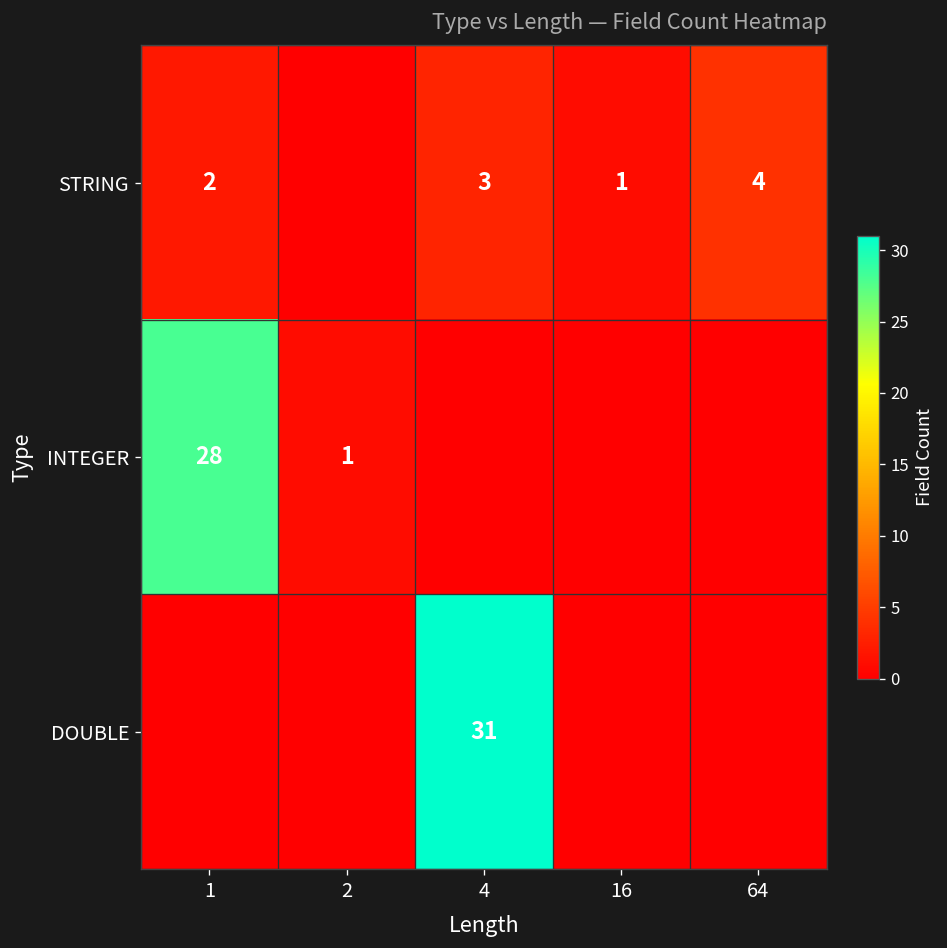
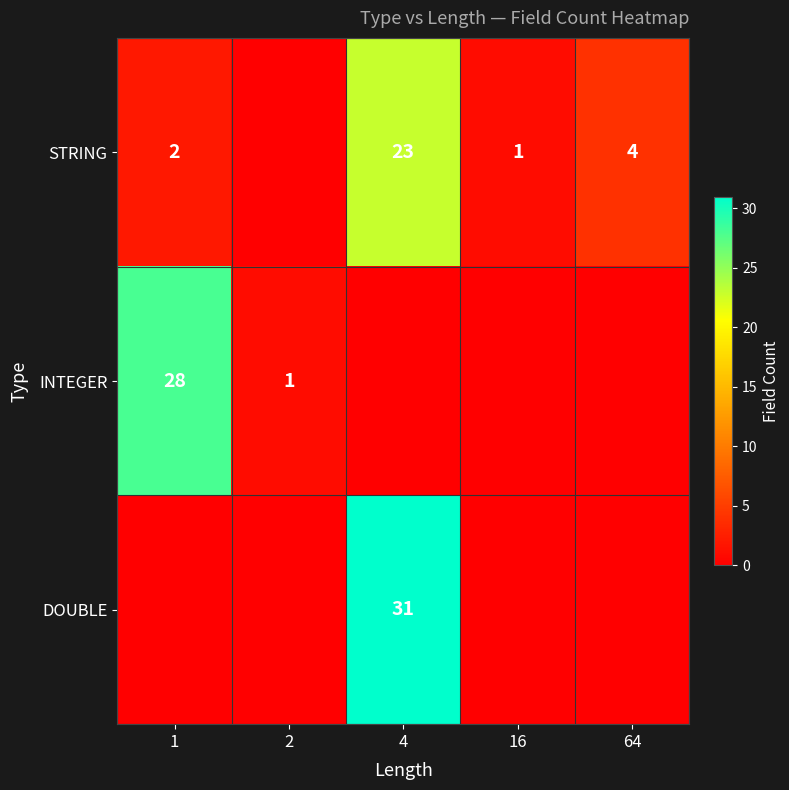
  {
    "STRING": {
      "1": 2,
-     "4": 3,
+     "4": 23,
      "16": 1,
      "64": 4
    },
    "INTEGER": {
      "1": 28,
      "2": 1
    },
    "DOUBLE": {
      "4": 31
    }
  }
